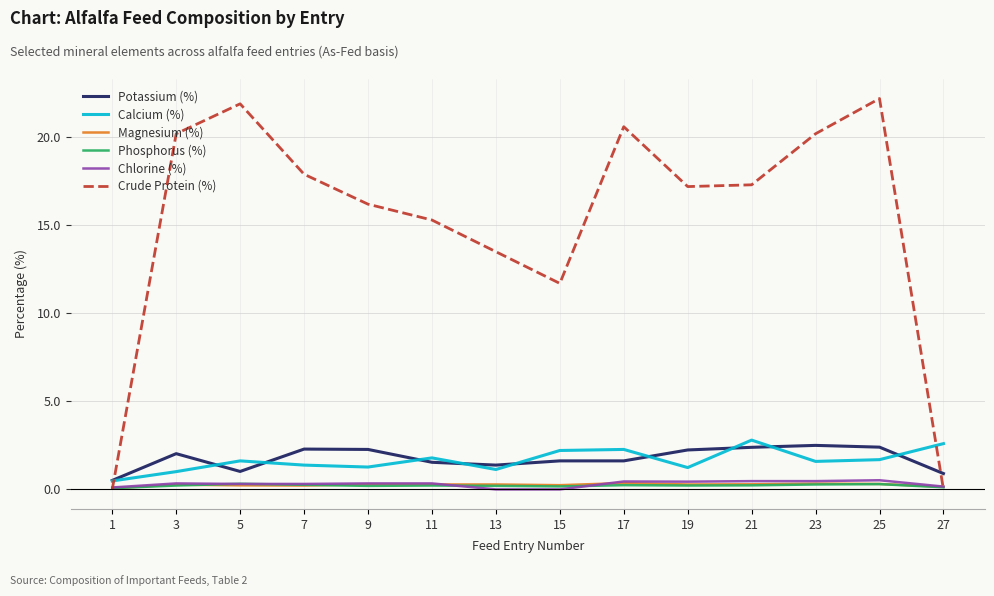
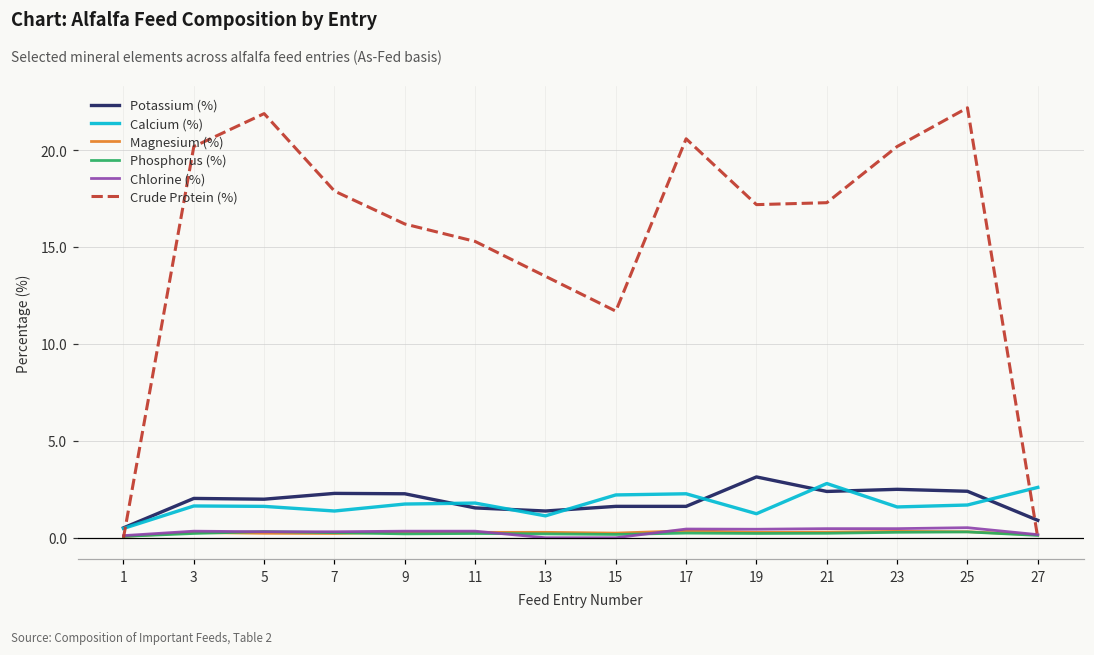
  {
    "Potassium (%)": {
      "3": 2.0,
-     "5": 1.0,
+     "5": 2.0,
      "7": 2.3,
      "9": 2.3,
      "11": 1.5,
      "13": 1.4,
      "15": 1.6,
      "17": 1.6,
-     "19": 2.2,
+     "19": 3.1,
      "21": 2.4,
      "23": 2.5,
      "25": 2.4,
      "27": 0.9
    },
    "Calcium (%)": {
-     "3": 1.0,
+     "3": 1.6,
      "5": 1.6,
      "7": 1.4,
-     "9": 1.3,
+     "9": 1.7,
      "11": 1.8,
      "13": 1.1,
      "15": 2.2,
      "17": 2.3,
      "19": 1.2,
      "21": 2.8,
      "23": 1.6,
      "25": 1.7,
      "27": 2.6
    },
    "Chlorine (%)": {
      "13": 0.0,
      "15": 0.0,
      "19": 0.4,
      "21": 0.5,
      "25": 0.5
    },
    "Crude Protein (%)": {
      "3": 20.2,
      "5": 21.9,
      "7": 17.9,
      "9": 16.2,
      "11": 15.3,
      "13": 13.5,
      "15": 11.7,
      "17": 20.6,
      "19": 17.2,
      "21": 17.3,
      "23": 20.2,
      "25": 22.2
    }
  }
